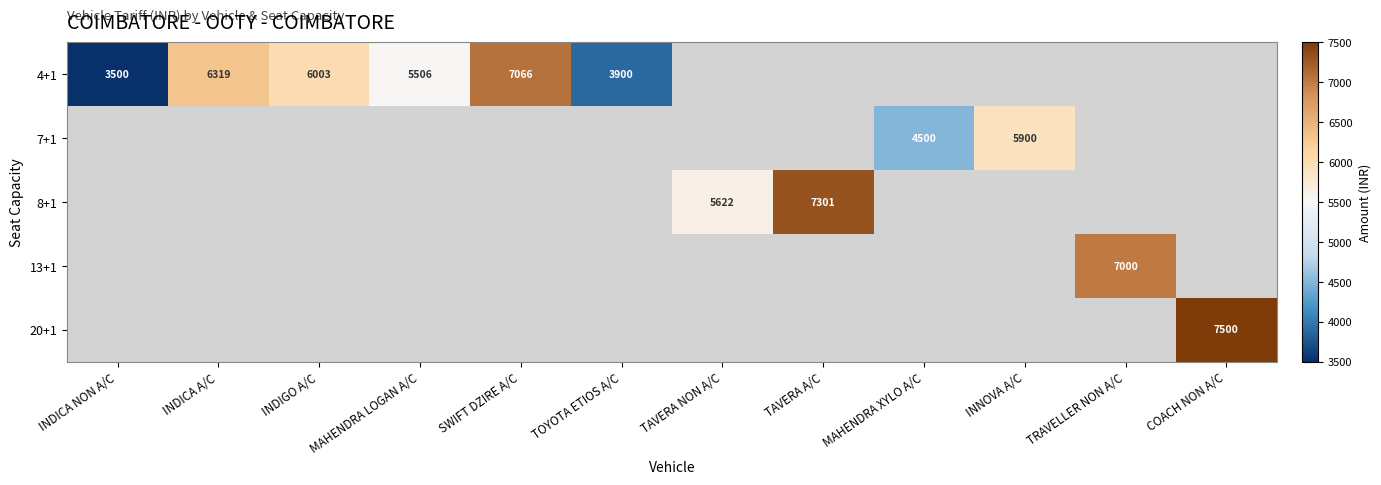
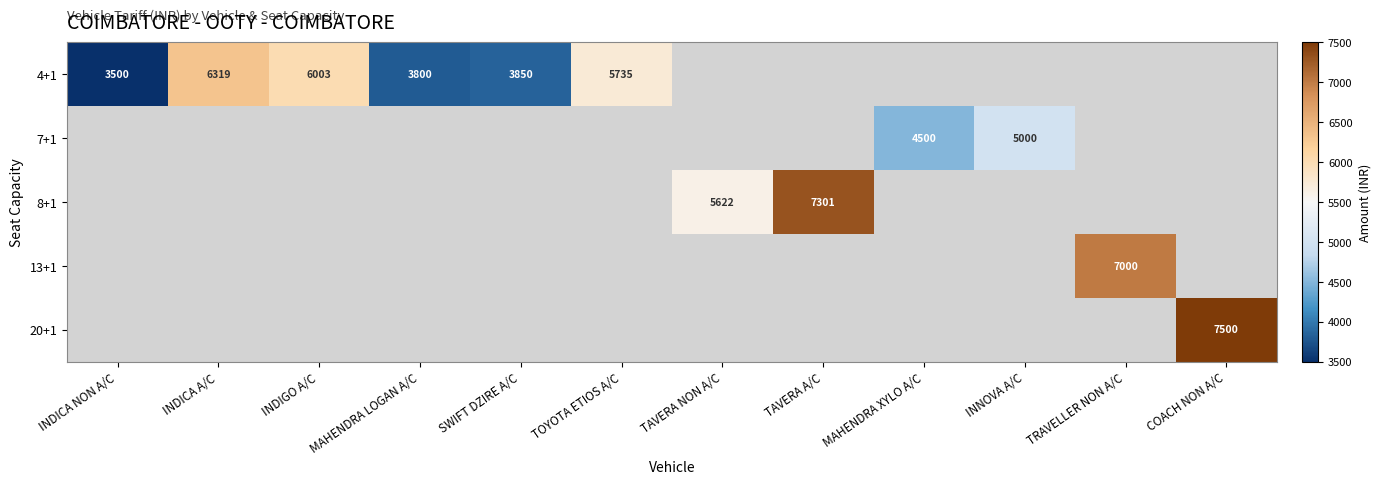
  {
    "4+1": {
      "INDICA NON A/C": 3500,
      "INDICA A/C": 6319,
      "INDIGO A/C": 6003,
-     "MAHENDRA LOGAN A/C": 5506,
-     "SWIFT DZIRE A/C": 7066,
-     "TOYOTA ETIOS A/C": 3900
+     "MAHENDRA LOGAN A/C": 3800,
+     "SWIFT DZIRE A/C": 3850,
+     "TOYOTA ETIOS A/C": 5735
    },
    "7+1": {
      "MAHENDRA XYLO A/C": 4500,
-     "INNOVA A/C": 5900
+     "INNOVA A/C": 5000
    },
    "8+1": {
      "TAVERA NON A/C": 5622,
      "TAVERA A/C": 7301
    },
    "13+1": {
      "TRAVELLER NON A/C": 7000
    },
    "20+1": {
      "COACH NON A/C": 7500
    }
  }
